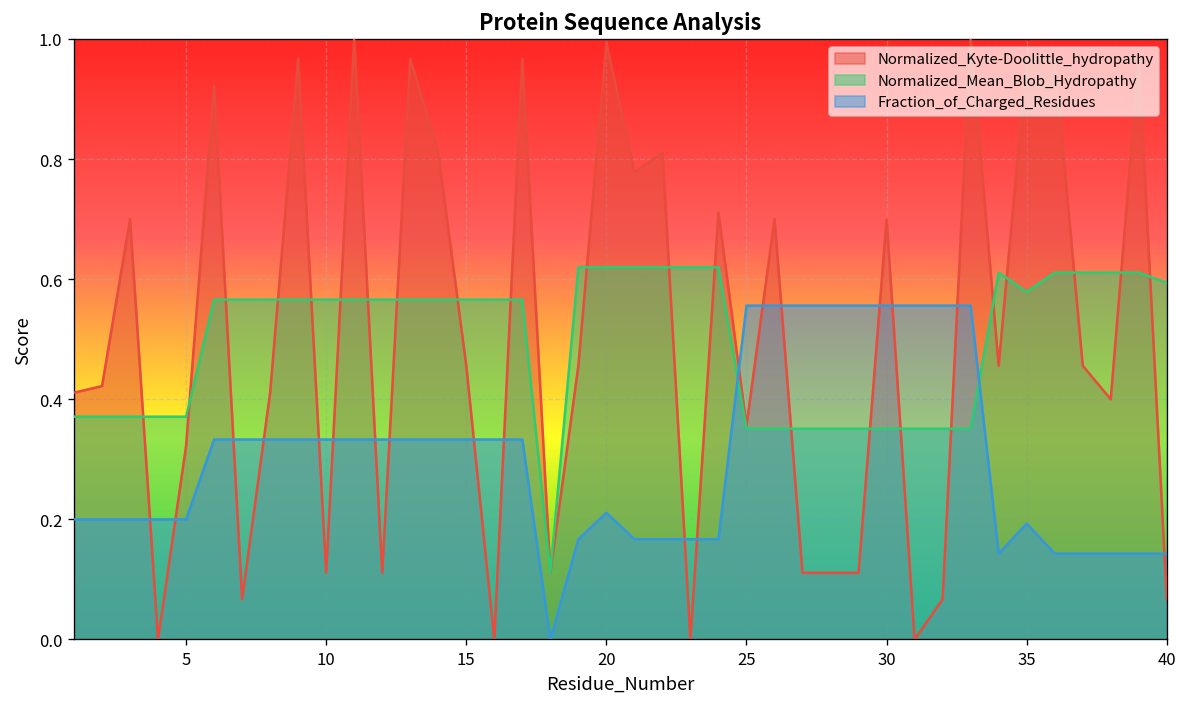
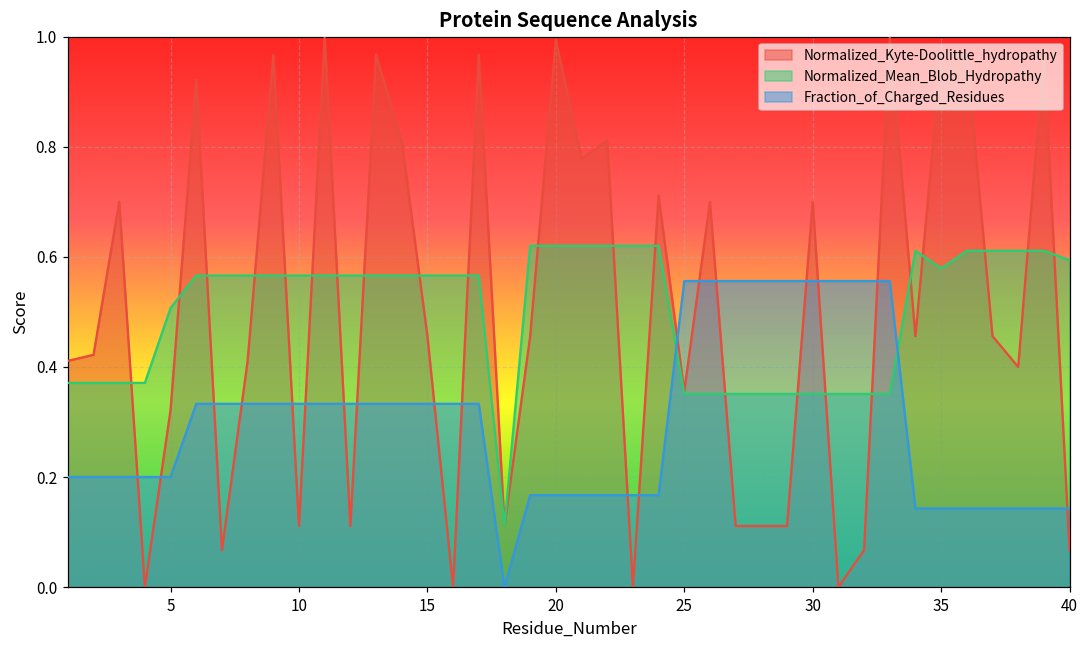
  {
    "Normalized_Kyte-Doolittle_hydropathy": {
      "5": 0.32,
      "10": 0.11,
      "15": 0.46,
      "20": 0.99,
      "30": 0.70,
      "40": 0.07
    },
    "Normalized_Mean_Blob_Hydropathy": {
-     "5": 0.37,
+     "5": 0.51,
      "10": 0.57,
      "15": 0.57,
      "20": 0.62,
      "30": 0.35,
      "35": 0.58,
      "40": 0.59
    },
    "Fraction_of_Charged_Residues": {
      "5": 0.20,
      "10": 0.33,
      "15": 0.33,
-     "20": 0.21,
+     "20": 0.17,
      "25": 0.56,
      "30": 0.56,
-     "35": 0.19,
+     "35": 0.14,
      "40": 0.14
    }
  }
